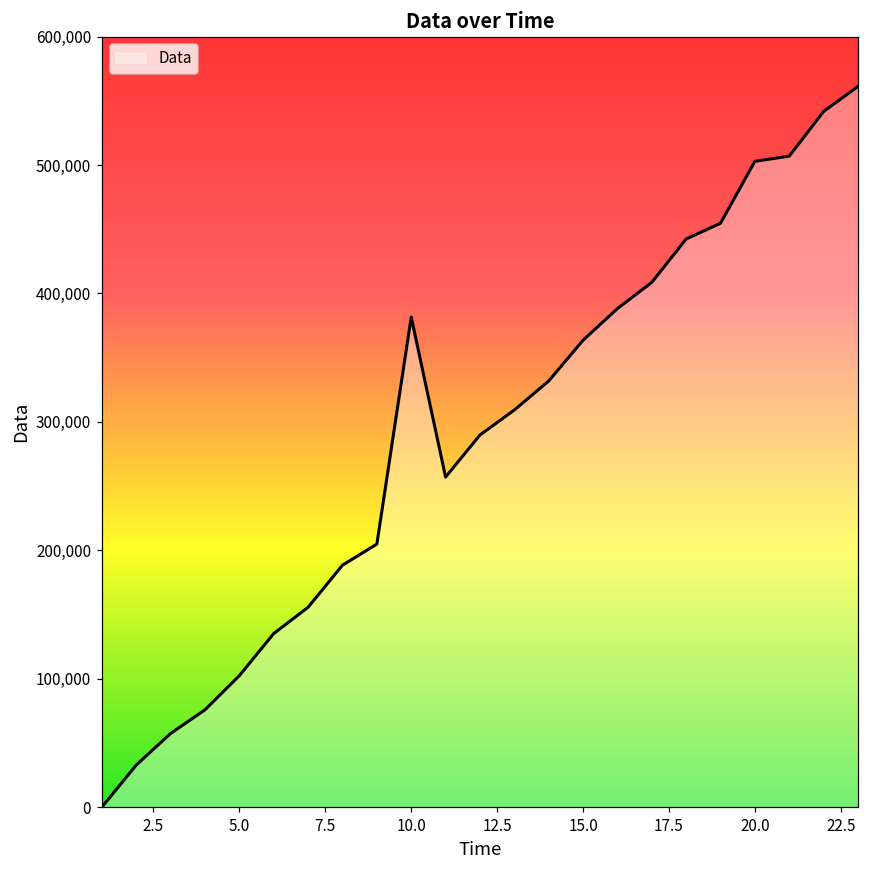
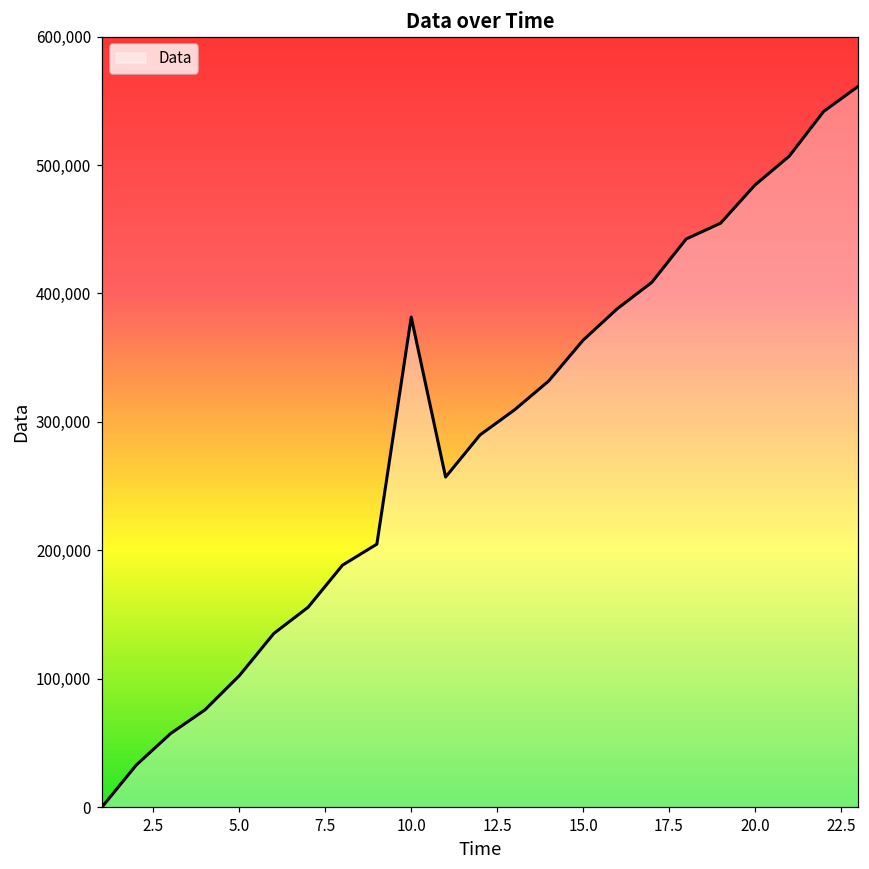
  {
    "5.0": "102,000",
    "10.0": "382,000",
    "15.0": "364,000",
-   "20.0": "503,000"
+   "20.0": "484,000"
  }
